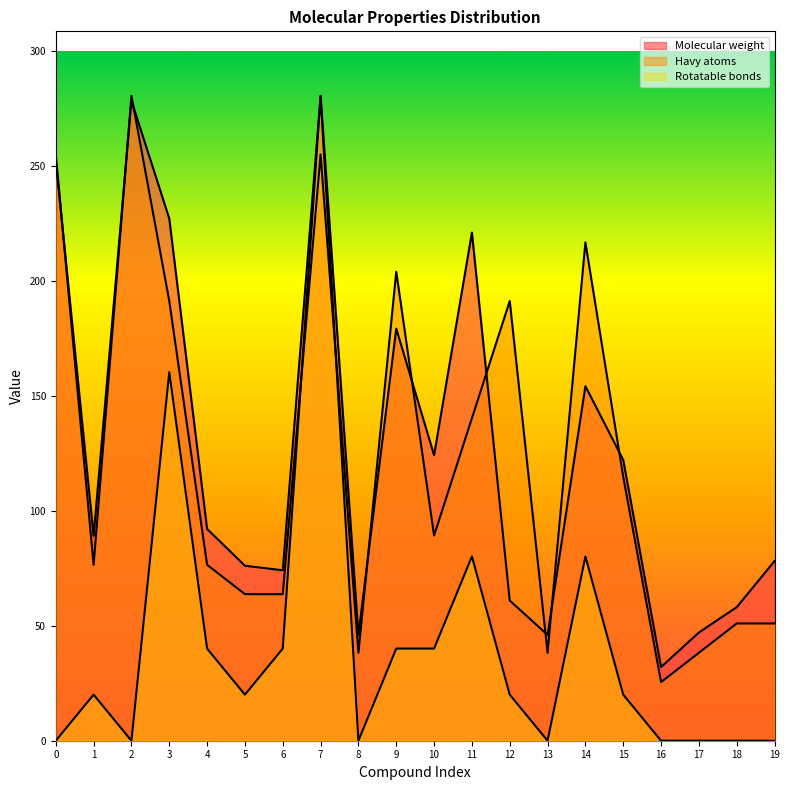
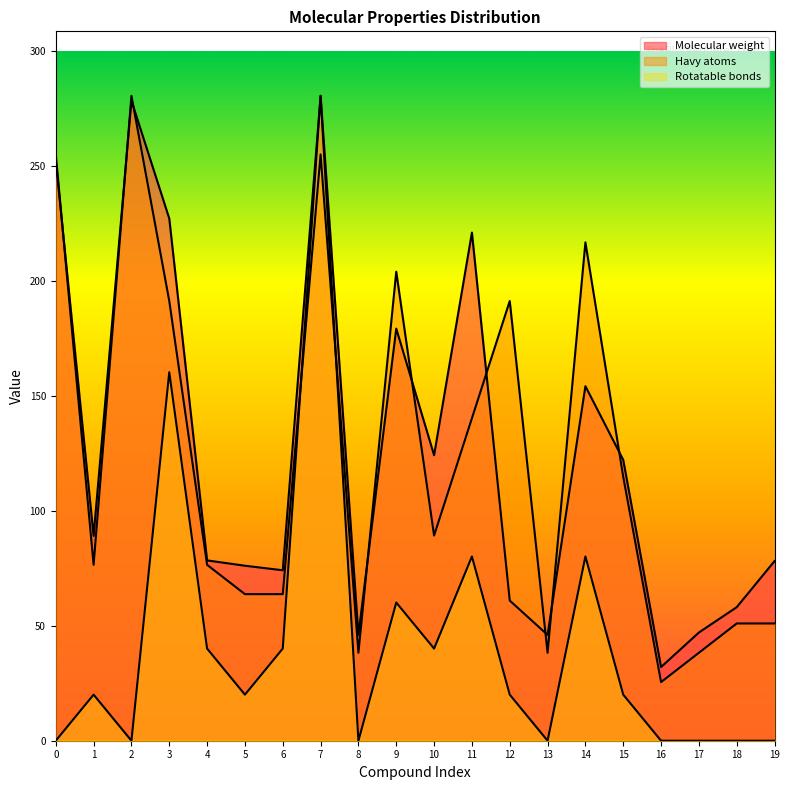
  {
    "Molecular weight": {
      "0": 252,
      "1": 89,
      "2": 278,
      "3": 227,
-     "4": 92,
+     "4": 78,
      "5": 76,
      "6": 74,
      "8": 46,
      "9": 179,
      "10": 124,
      "11": 221,
      "12": 61,
      "13": 46,
      "14": 154,
      "15": 122,
      "16": 32,
      "17": 47,
      "18": 58,
      "19": 78
    },
    "Havy atoms": {
      "0": 255,
      "1": 76,
      "2": 280,
      "3": 191,
      "4": 76,
      "5": 64,
      "6": 64,
      "7": 255,
      "8": 38,
      "9": 204,
      "10": 89,
      "11": 140,
      "12": 191,
      "13": 38,
      "14": 217,
      "15": 115,
      "16": 25,
      "17": 38,
      "18": 51,
      "19": 51
    },
    "Rotatable bonds": {
      "0": 0,
      "1": 20,
      "2": 0,
      "3": 160,
      "4": 40,
      "5": 20,
      "6": 40,
      "8": 0,
-     "9": 40,
+     "9": 60,
      "10": 40,
      "11": 80,
      "12": 20,
      "13": 0,
      "14": 80,
      "15": 20,
      "16": 0,
      "17": 0,
      "18": 0,
      "19": 0
    }
  }
